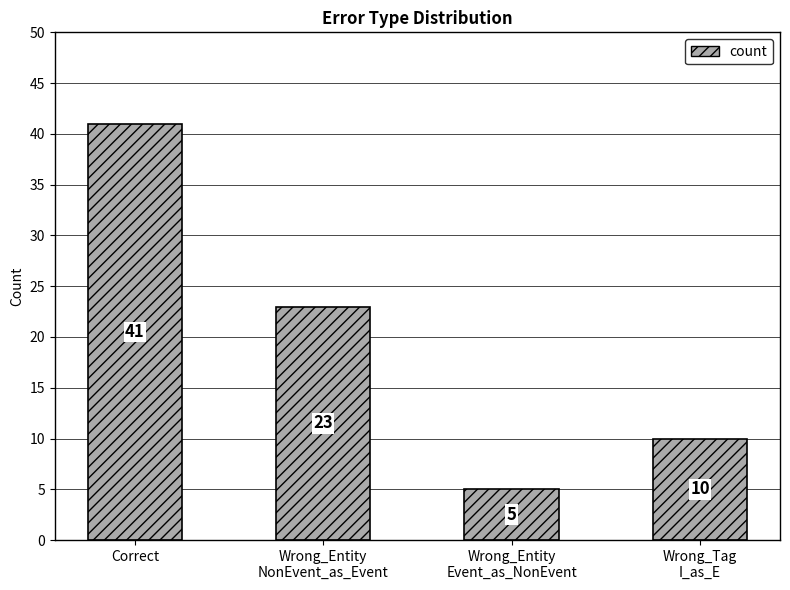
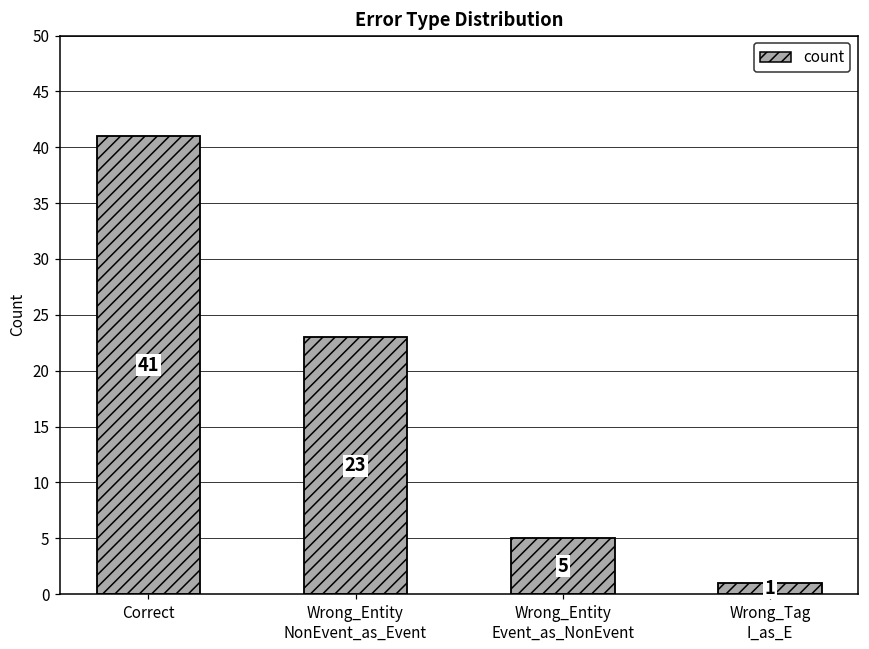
  {
-   "Wrong_Tag I_as_E": 10
+   "Wrong_Tag I_as_E": 1
  }
